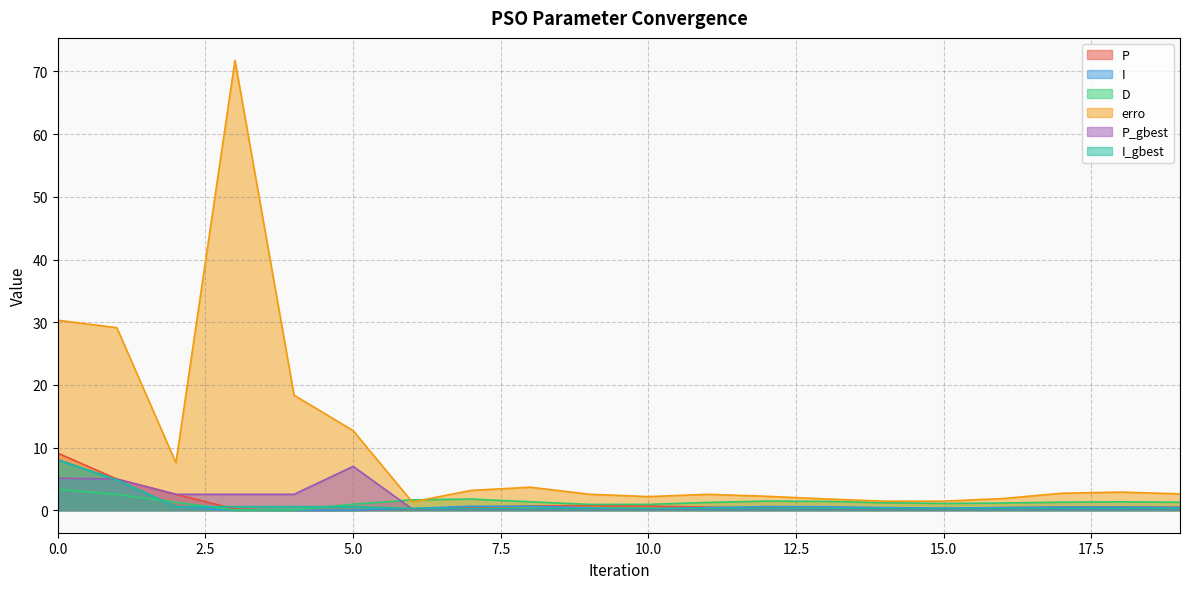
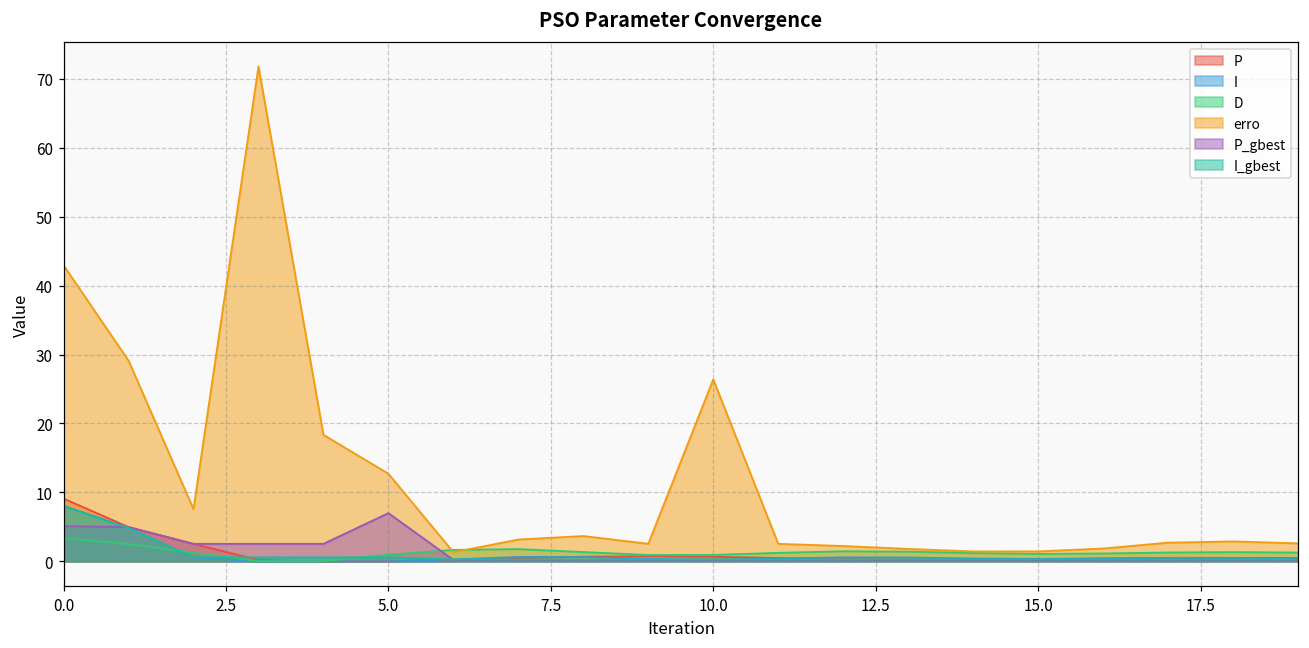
  {
    "P": {
      "0.0": 9
    },
    "erro": {
-     "0.0": 30,
+     "0.0": 43,
      "5.0": 13,
-     "10.0": 2
+     "10.0": 26
    },
    "P_gbest": {
      "0.0": 5,
      "5.0": 7
    }
  }
